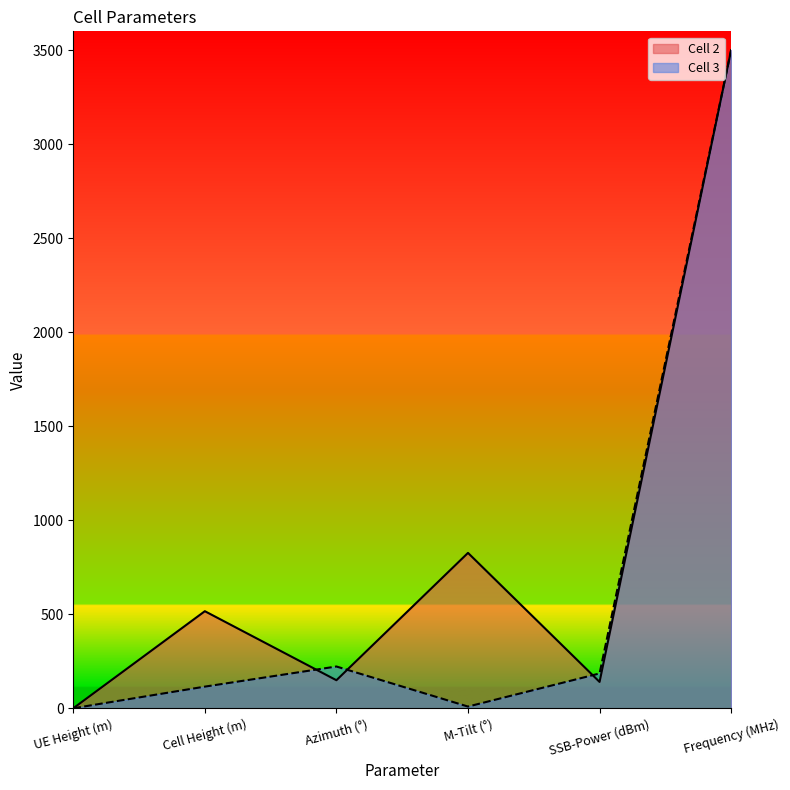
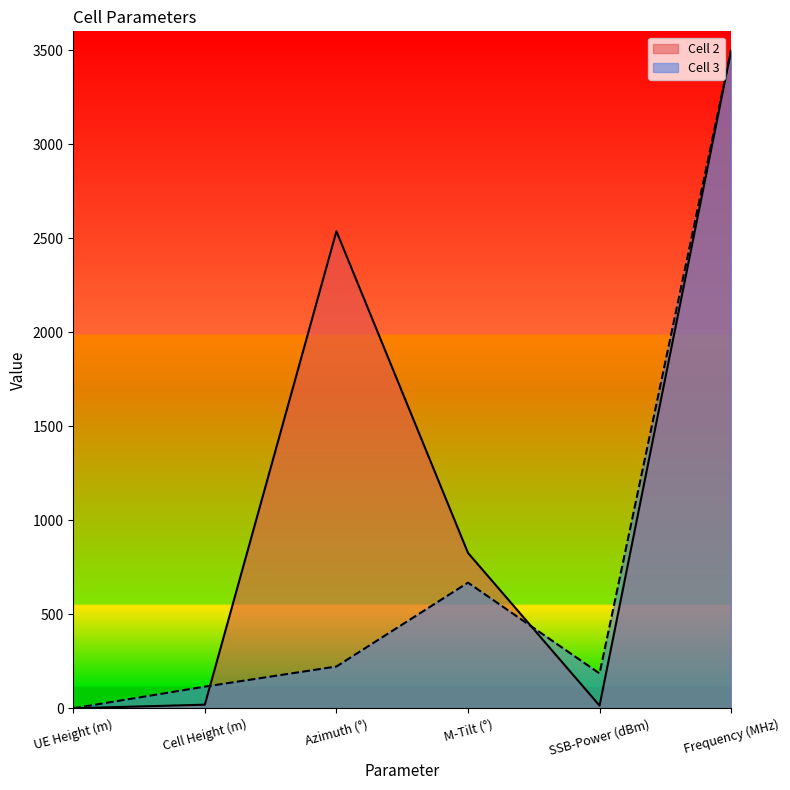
  {
    "Cell 2": {
-     "Cell Height (m)": 520,
-     "Azimuth (°)": 150,
+     "Cell Height (m)": 20,
+     "Azimuth (°)": 2540,
      "M-Tilt (°)": 830,
-     "SSB-Power (dBm)": 140
+     "SSB-Power (dBm)": 20
    },
    "Cell 3": {
      "Cell Height (m)": 120,
      "Azimuth (°)": 220,
-     "M-Tilt (°)": 10,
+     "M-Tilt (°)": 670,
      "SSB-Power (dBm)": 190
    }
  }
